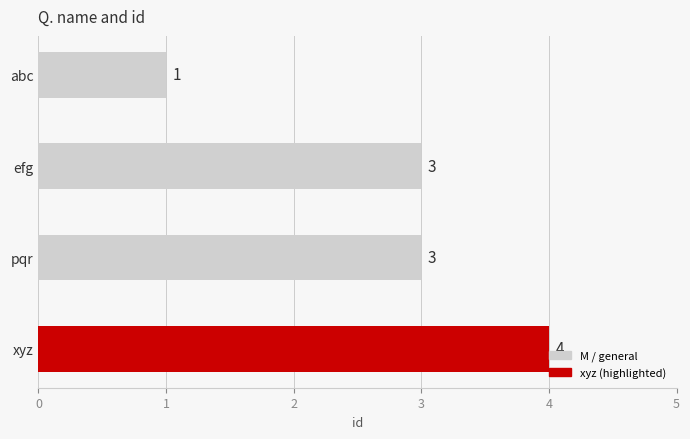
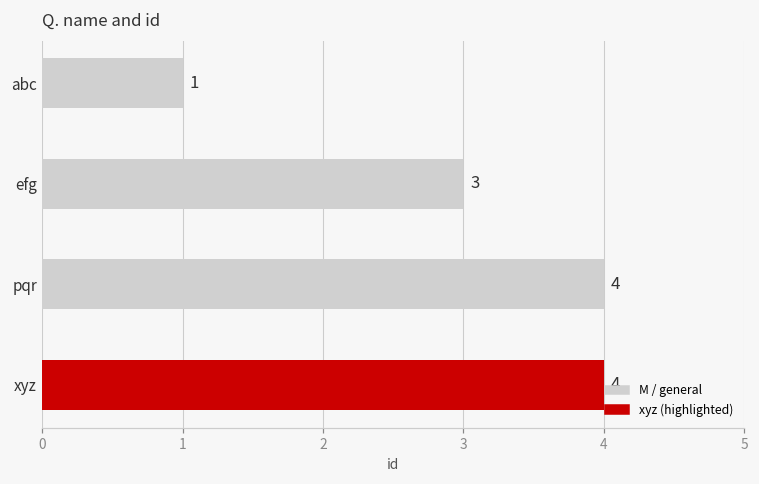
  {
    "abc": 1,
    "efg": 3,
-   "pqr": 3,
+   "pqr": 4,
    "xyz": 4
  }
